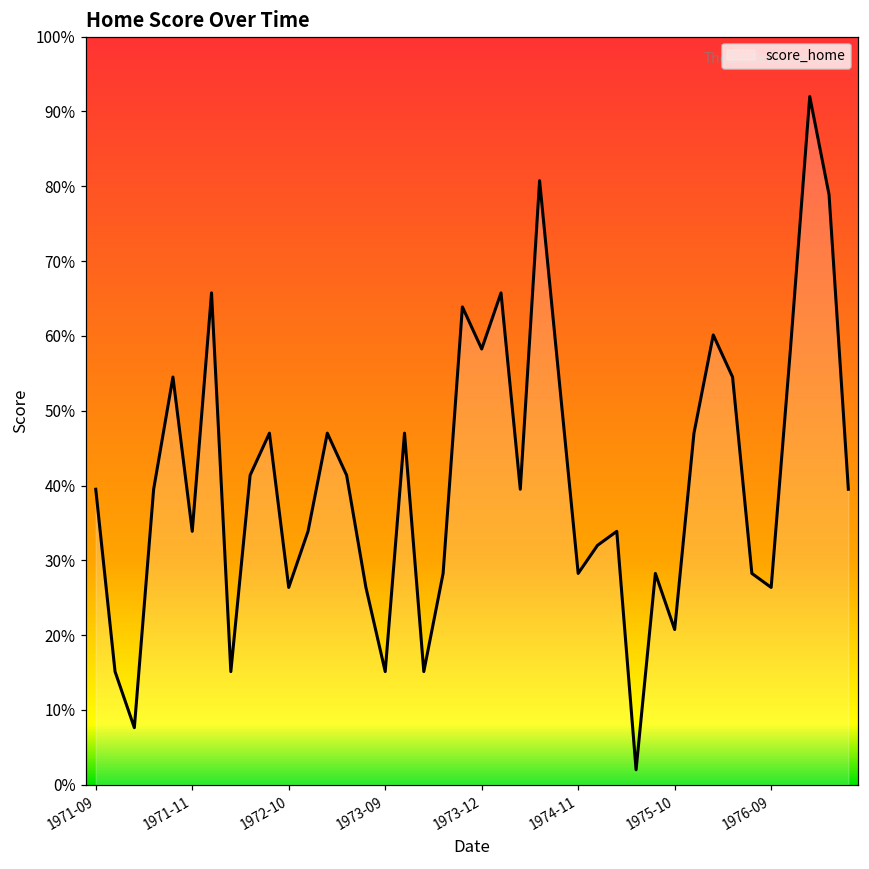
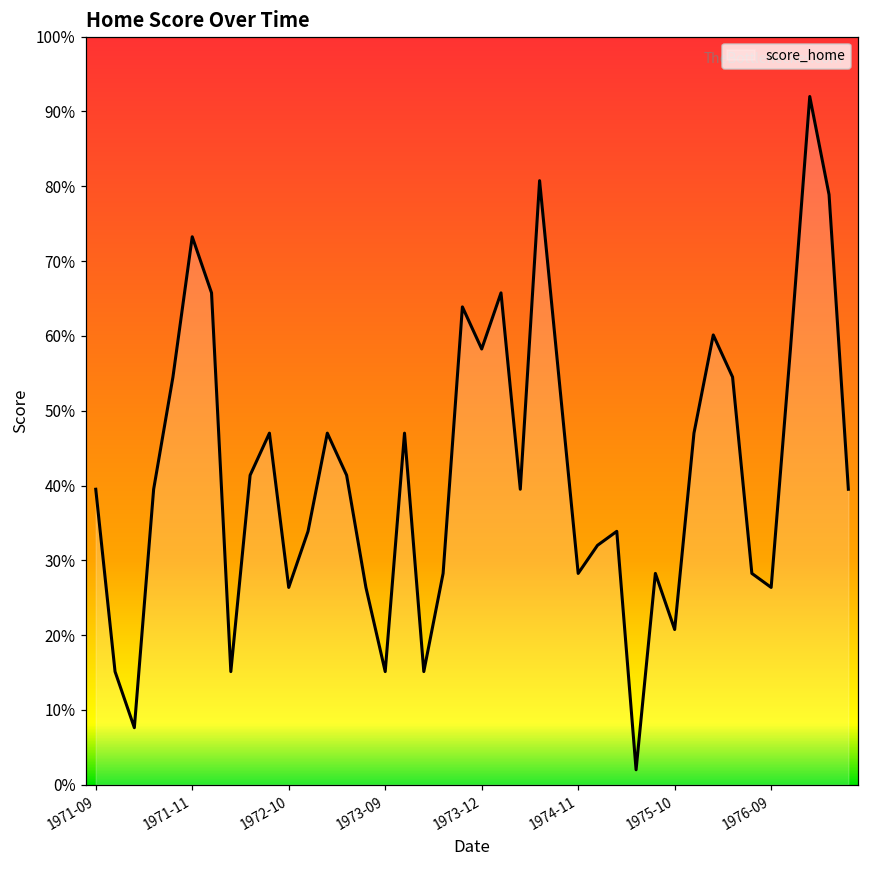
  {
    "1971-09": "40%",
-   "1971-11": "34%",
+   "1971-11": "73%",
    "1972-10": "26%",
    "1973-09": "15%",
    "1973-12": "58%",
    "1974-11": "28%",
    "1975-10": "21%",
    "1976-09": "26%"
  }
